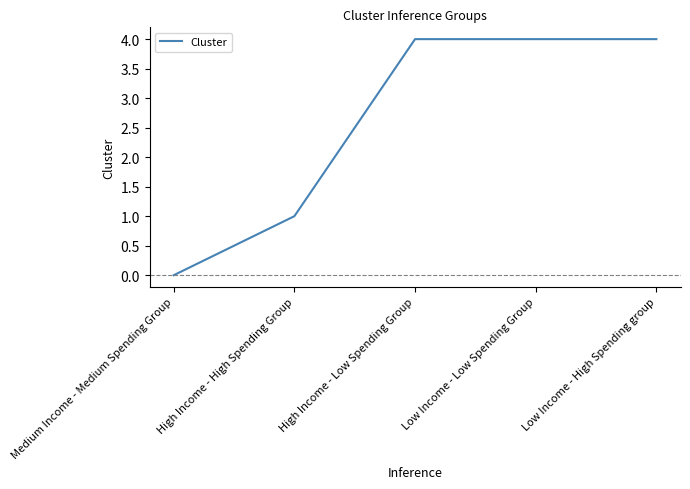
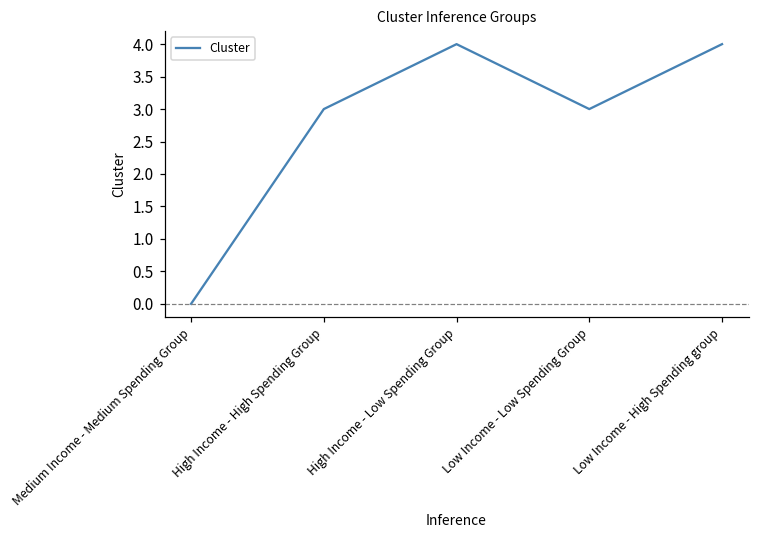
  {
    "Medium Income - Medium Spending Group": 0,
-   "High Income - High Spending Group": 1,
+   "High Income - High Spending Group": 3,
    "High Income - Low Spending Group": 4,
-   "Low Income - Low Spending Group": 4,
+   "Low Income - Low Spending Group": 3,
    "Low Income - High Spending group": 4
  }
